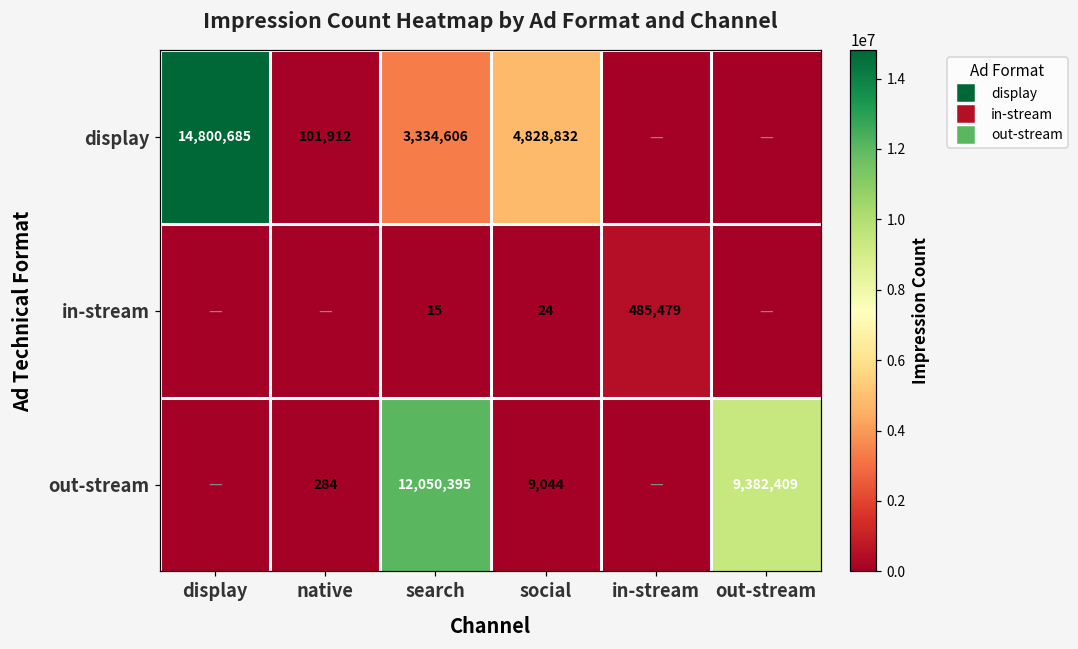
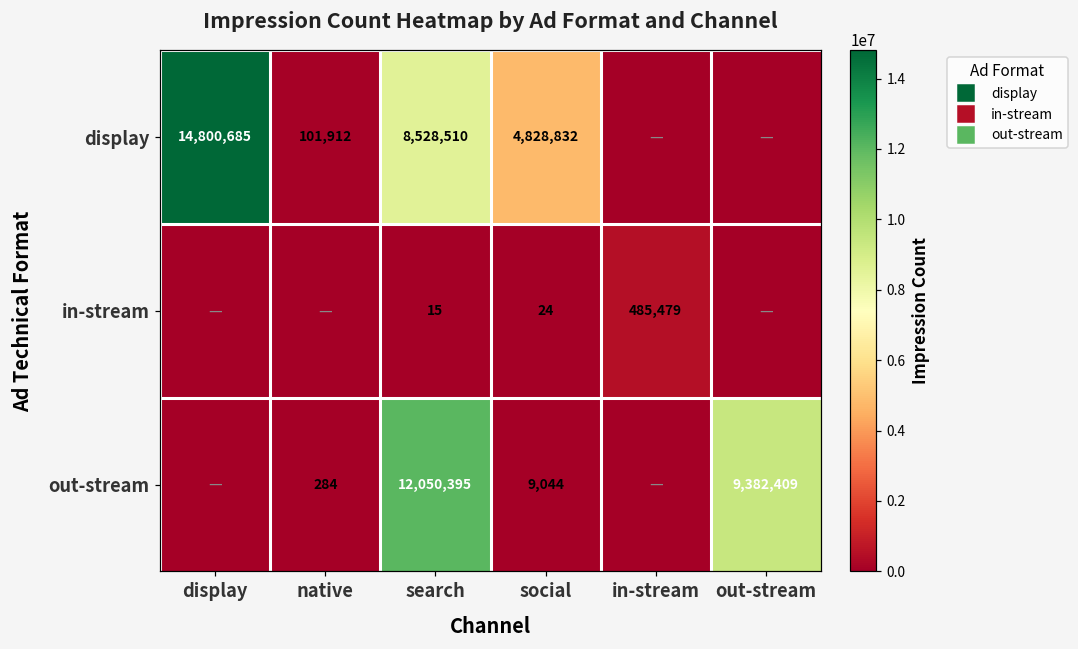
  {
    "display": {
      "display": "14,800,685",
      "native": "101,912",
-     "search": "3,334,606",
+     "search": "8,528,510",
      "social": "4,828,832"
    },
    "in-stream": {
      "search": "15",
      "social": "24",
      "in-stream": "485,479"
    },
    "out-stream": {
      "native": "284",
      "search": "12,050,395",
      "social": "9,044",
      "out-stream": "9,382,409"
    }
  }
